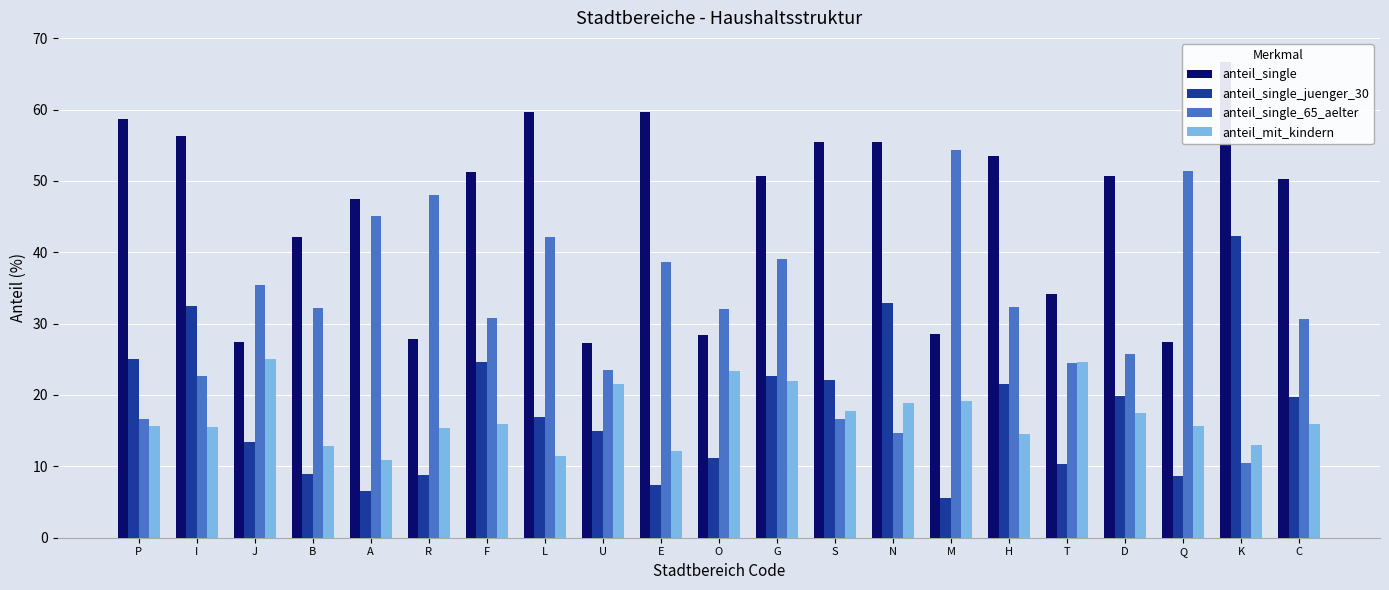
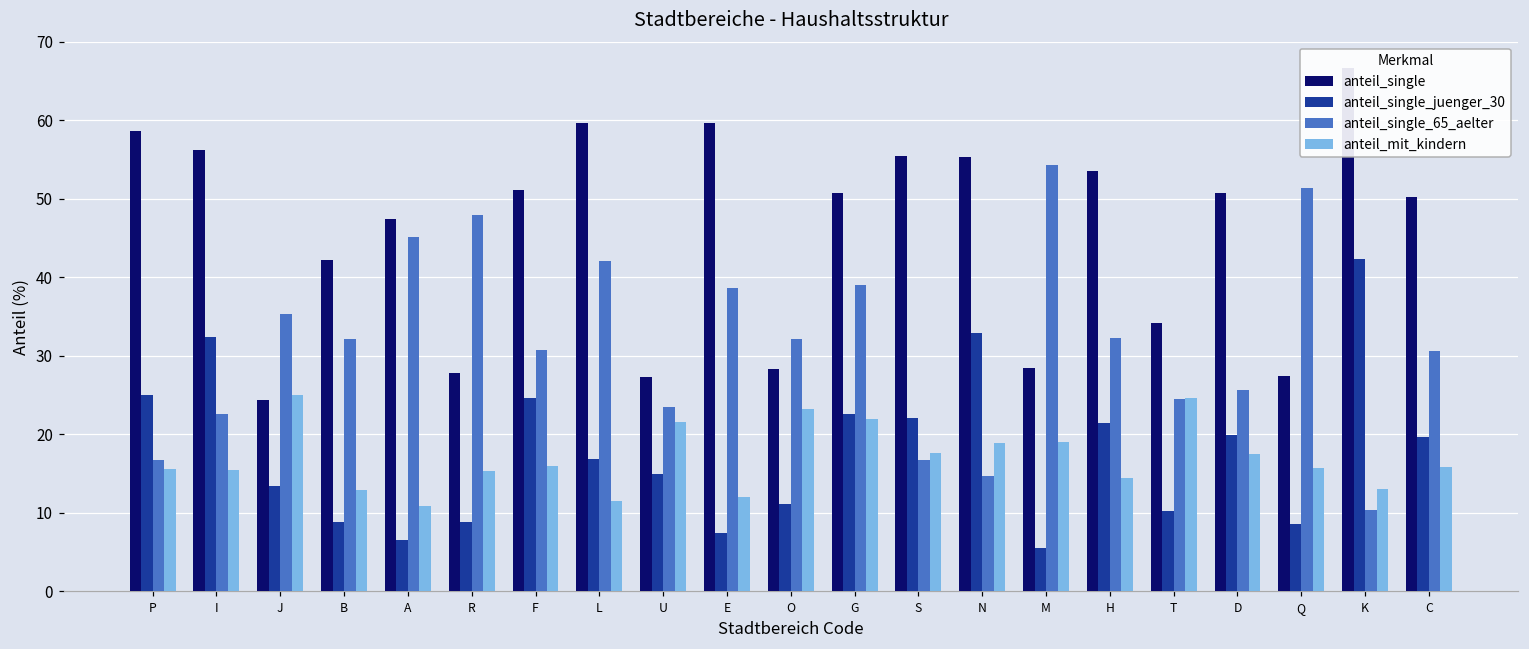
  {
    "anteil_single": {
      "P": 59,
      "I": 56,
-     "J": 27,
+     "J": 24,
      "B": 42,
      "A": 47,
      "R": 28,
      "F": 51,
      "L": 60,
      "U": 27,
      "E": 60,
      "O": 28,
      "G": 51,
      "S": 56,
      "N": 55,
      "M": 29,
      "H": 54,
      "T": 34,
      "D": 51,
      "Q": 27,
      "C": 50
    },
    "anteil_single_juenger_30": {
      "P": 25,
      "I": 32,
      "J": 13,
      "B": 9,
      "A": 7,
      "R": 9,
      "F": 25,
      "L": 17,
      "U": 15,
      "E": 7,
      "O": 11,
      "G": 23,
      "S": 22,
      "N": 33,
      "M": 6,
      "H": 22,
      "T": 10,
      "D": 20,
      "Q": 9,
      "K": 42,
      "C": 20
    },
    "anteil_single_65_aelter": {
      "P": 17,
      "I": 23,
      "J": 35,
      "B": 32,
      "A": 45,
      "R": 48,
      "F": 31,
      "L": 42,
      "U": 24,
      "E": 39,
      "O": 32,
      "G": 39,
      "S": 17,
      "N": 15,
      "M": 54,
      "H": 32,
      "T": 25,
      "D": 26,
      "Q": 51,
      "K": 10,
      "C": 31
    },
    "anteil_mit_kindern": {
      "P": 16,
      "I": 16,
      "J": 25,
      "B": 13,
      "A": 11,
      "R": 15,
      "F": 16,
      "L": 12,
      "U": 22,
      "E": 12,
      "O": 23,
      "G": 22,
      "S": 18,
      "N": 19,
      "M": 19,
      "H": 15,
      "T": 25,
      "D": 18,
      "Q": 16,
      "K": 13,
      "C": 16
    }
  }
